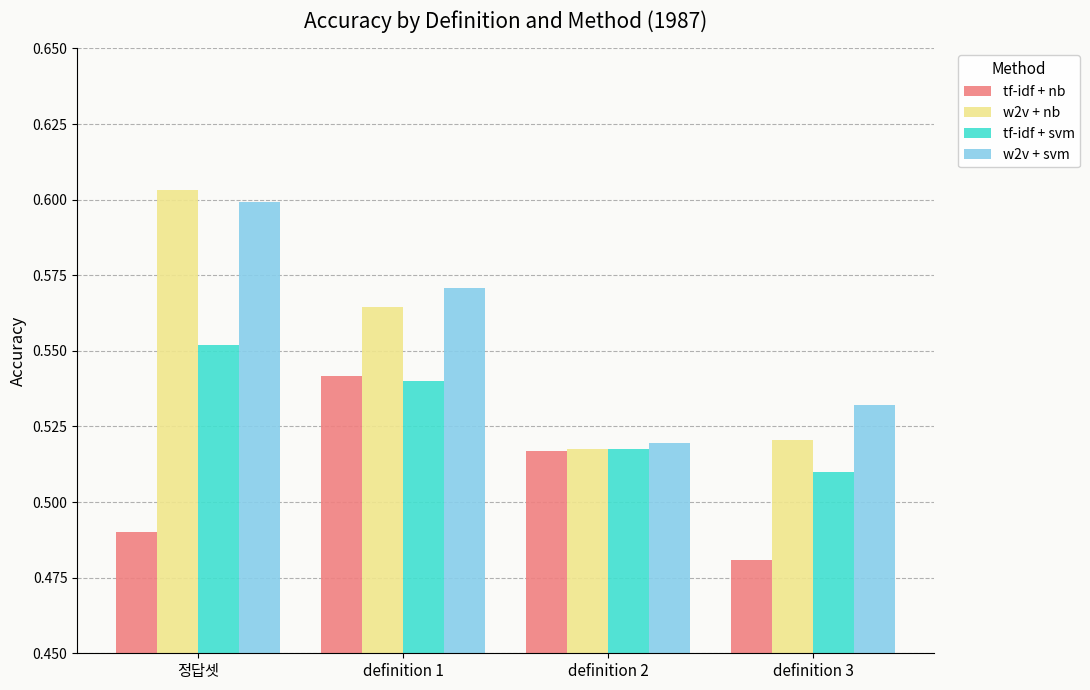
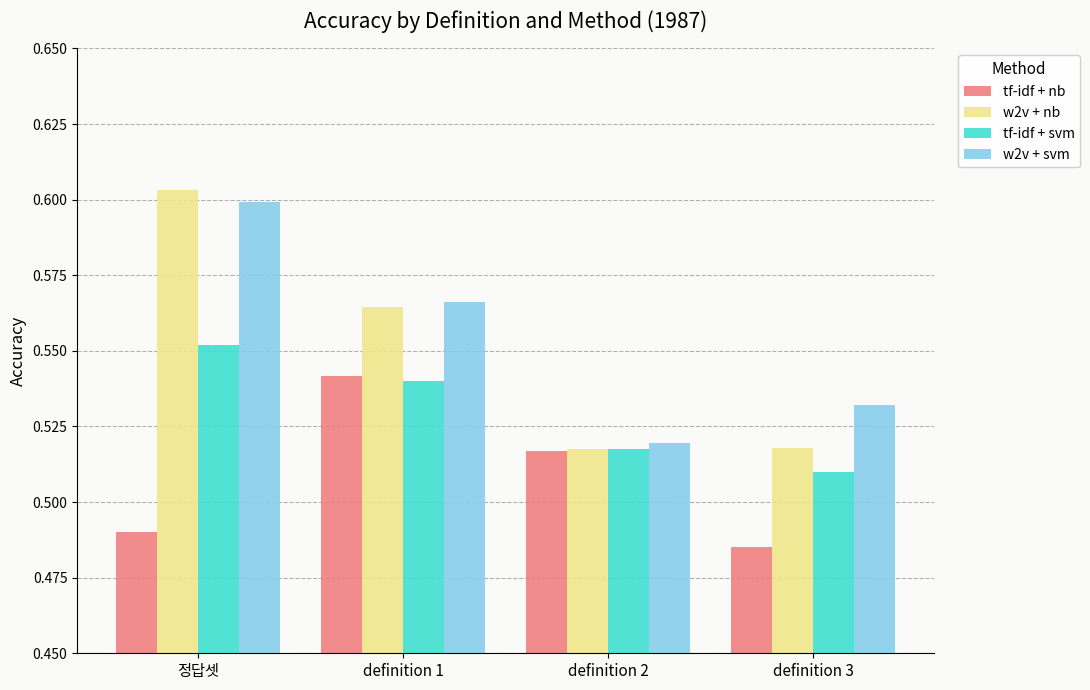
  {
    "tf-idf + nb": {
      "정답셋": 0.490,
      "definition 1": 0.542,
      "definition 2": 0.517,
-     "definition 3": 0.481
+     "definition 3": 0.485
    },
    "w2v + nb": {
      "정답셋": 0.603,
      "definition 1": 0.564,
      "definition 2": 0.518,
-     "definition 3": 0.521
+     "definition 3": 0.518
    },
    "tf-idf + svm": {
      "정답셋": 0.552,
      "definition 1": 0.540,
      "definition 2": 0.518,
      "definition 3": 0.510
    },
    "w2v + svm": {
      "정답셋": 0.599,
-     "definition 1": 0.571,
+     "definition 1": 0.566,
      "definition 2": 0.519,
      "definition 3": 0.532
    }
  }
